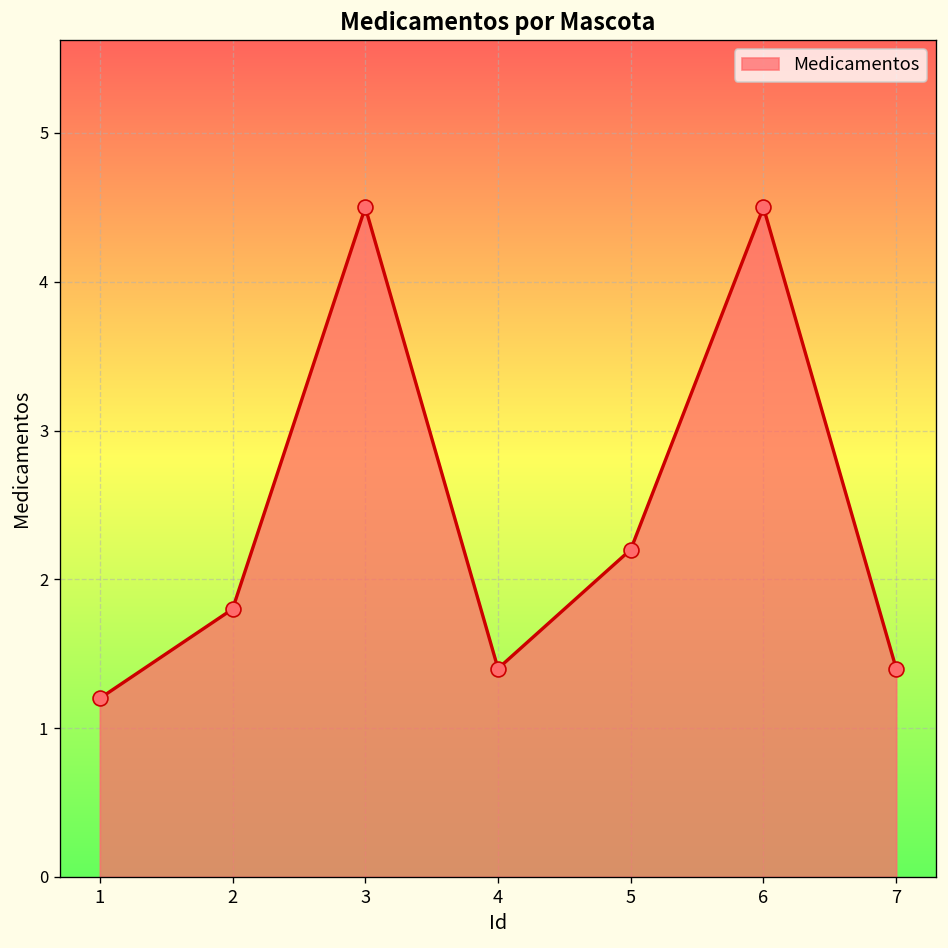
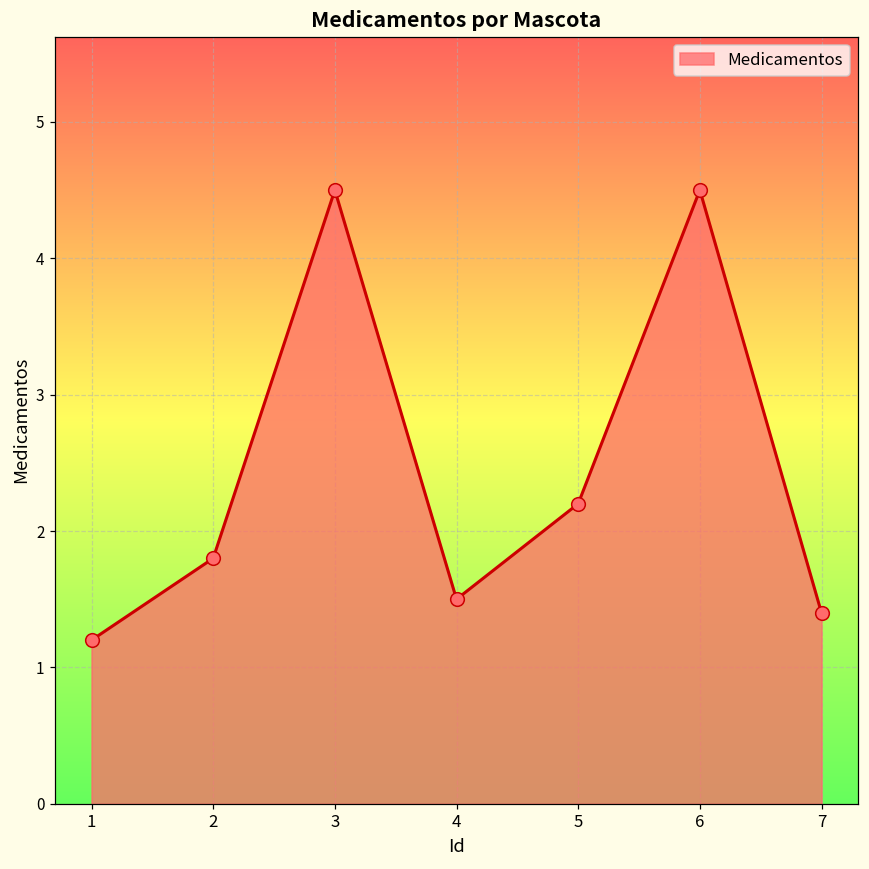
  {
    "1": 1.2,
    "2": 1.8,
    "3": 4.5,
-   "4": 1.4,
+   "4": 1.5,
    "5": 2.2,
    "6": 4.5,
    "7": 1.4
  }
